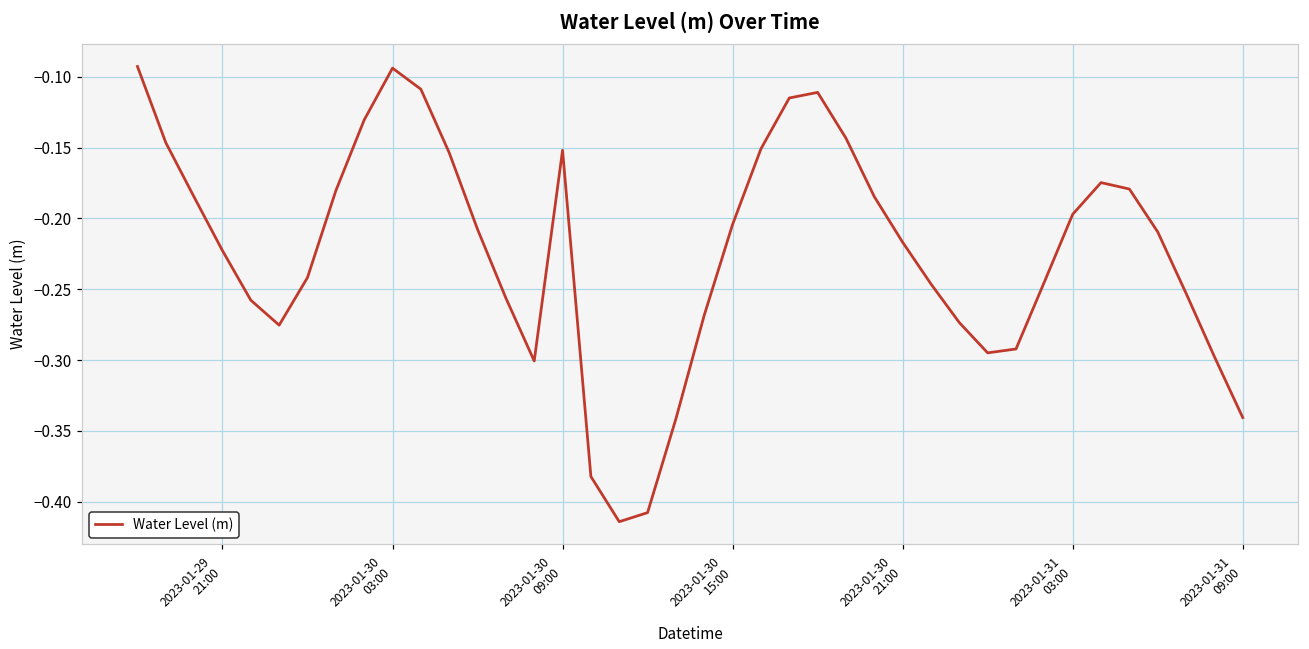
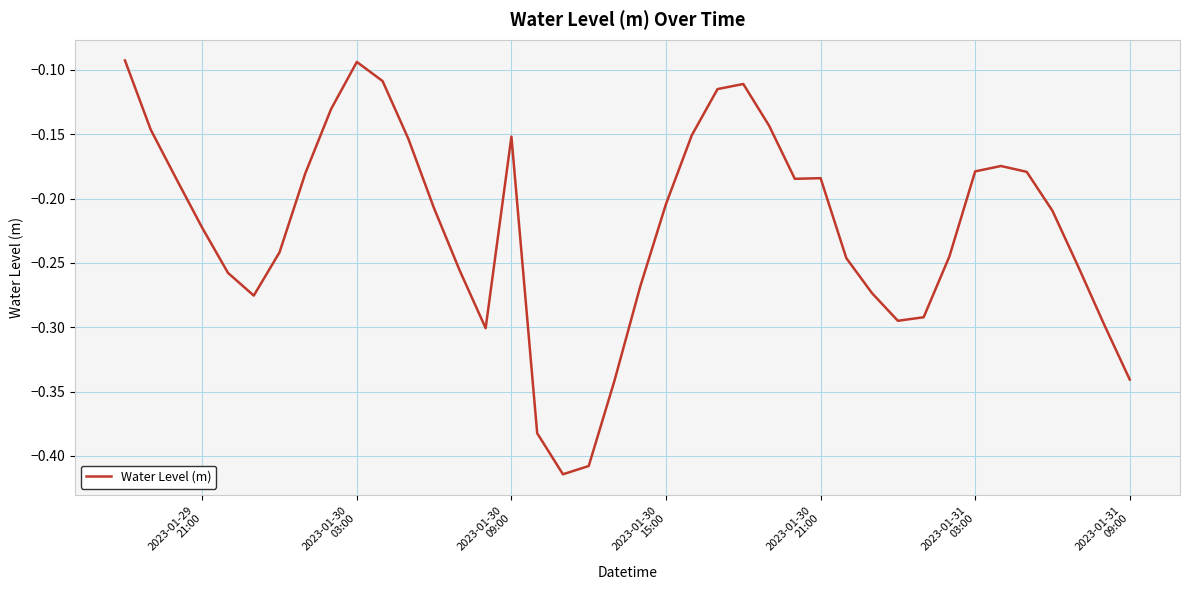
  {
    "2023-01-29 21:00": -0.223,
    "2023-01-30 03:00": -0.094,
    "2023-01-30 09:00": -0.152,
    "2023-01-30 15:00": -0.204,
-   "2023-01-30 21:00": -0.217,
-   "2023-01-31 03:00": -0.197,
+   "2023-01-30 21:00": -0.184,
+   "2023-01-31 03:00": -0.179,
    "2023-01-31 09:00": -0.341
  }
